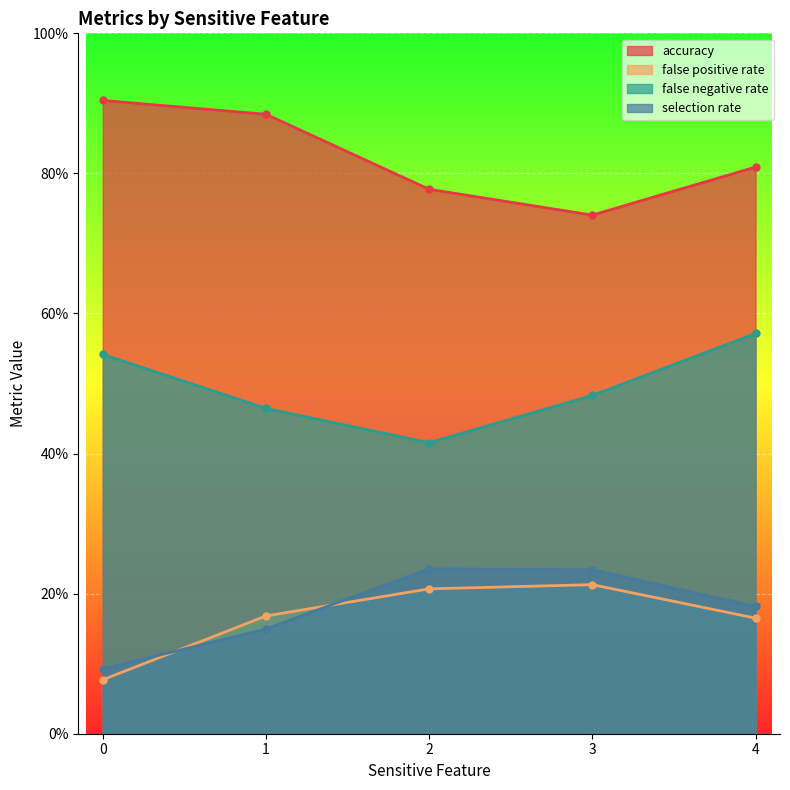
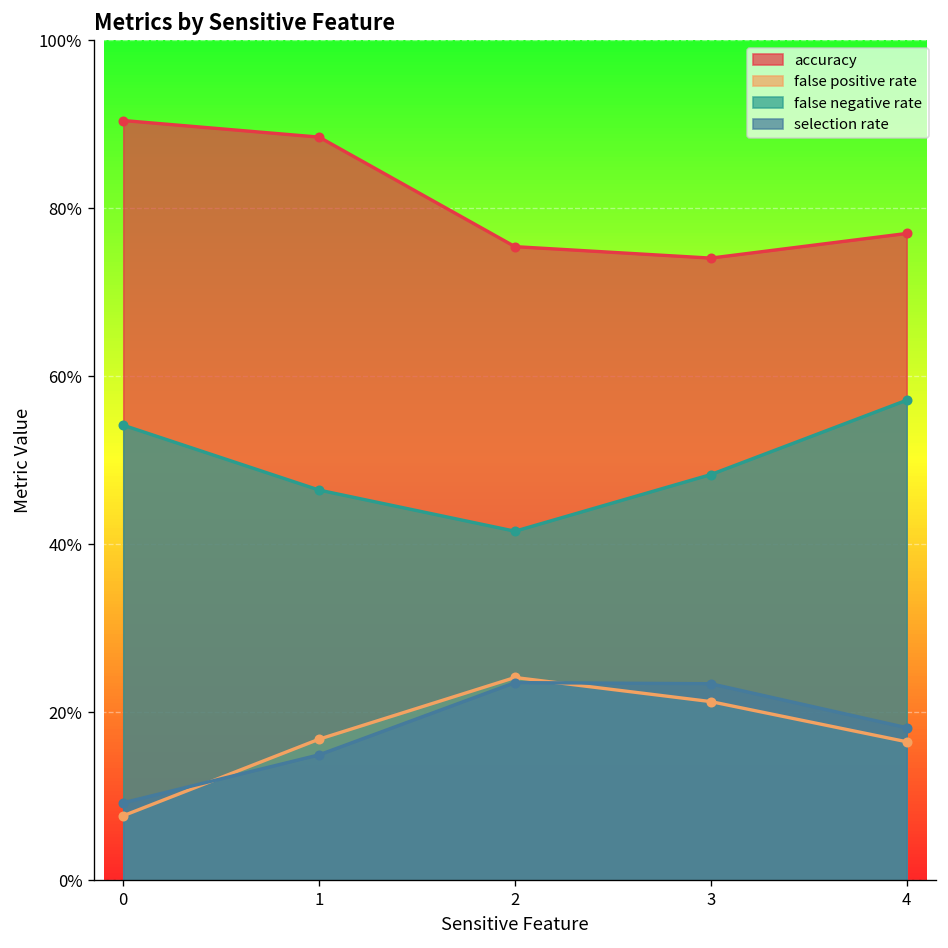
  {
    "accuracy": {
      "0": "90%",
      "1": "88%",
-     "2": "78%",
+     "2": "75%",
      "3": "74%",
-     "4": "81%"
+     "4": "77%"
    },
    "false positive rate": {
      "0": "8%",
      "1": "17%",
-     "2": "21%",
+     "2": "24%",
      "3": "21%",
      "4": "17%"
    }
  }
